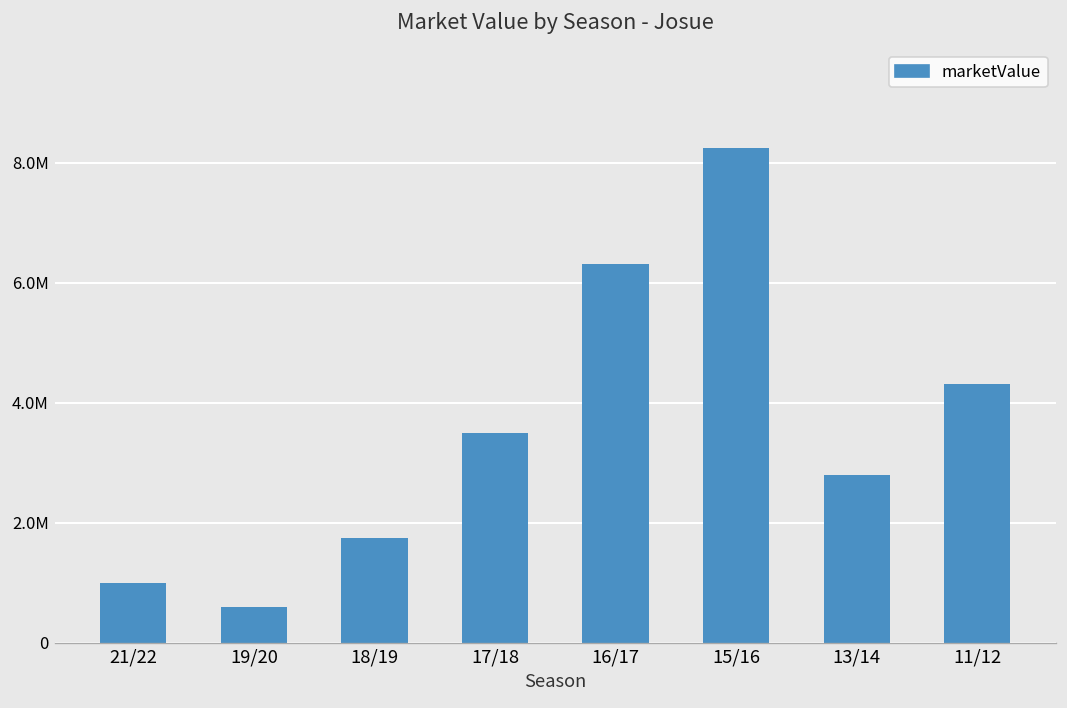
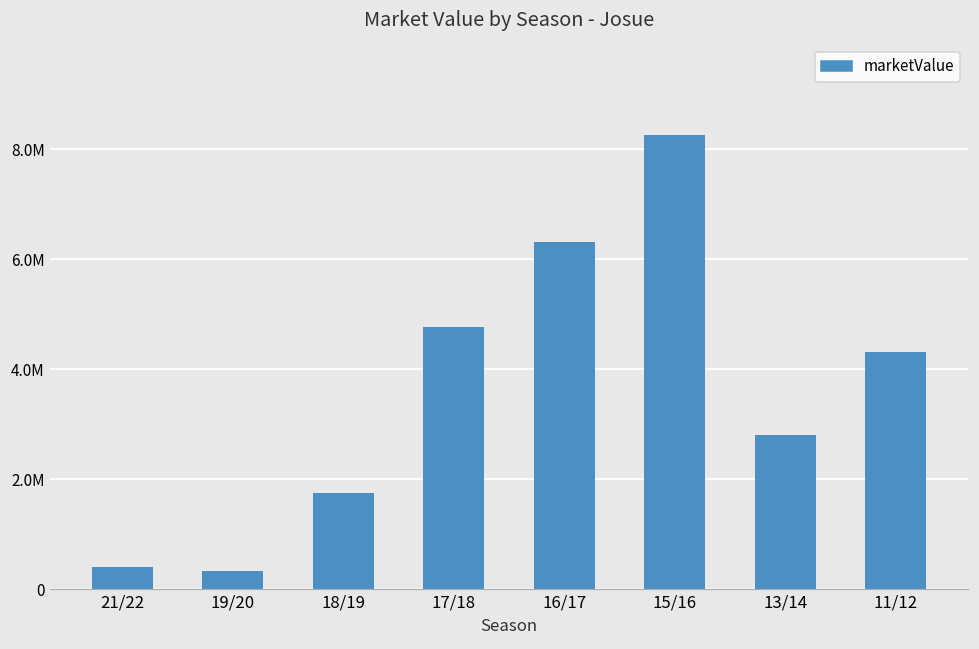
  {
-   "21/22": 1000000,
-   "19/20": 600000,
+   "21/22": 400000,
+   "19/20": 300000,
    "18/19": 1800000,
-   "17/18": 3500000,
+   "17/18": 4800000,
    "16/17": 6300000,
    "15/16": 8300000,
    "13/14": 2800000,
    "11/12": 4300000
  }
